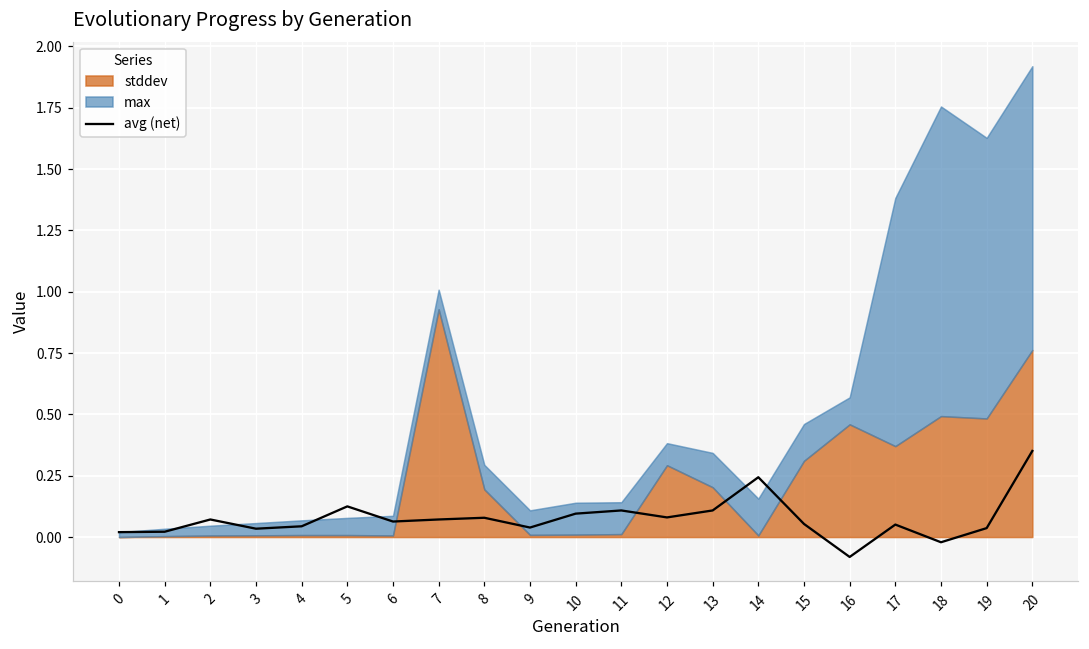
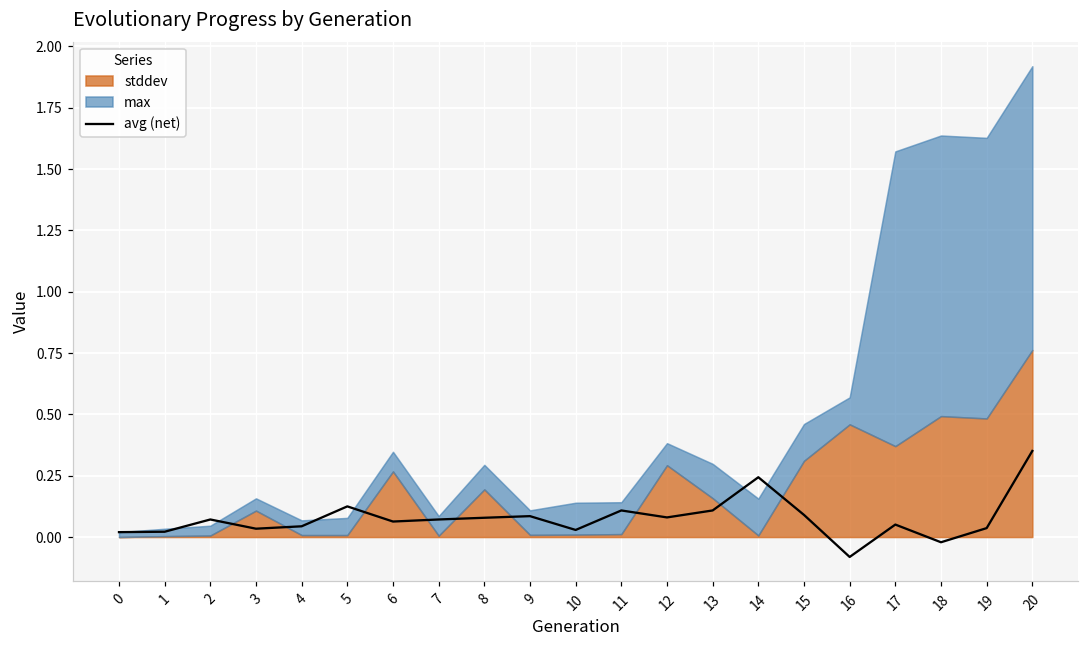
  {
    "stddev": {
      "0": 0.00,
-     "3": 0.01,
-     "6": 0.01,
-     "7": 0.93,
+     "3": 0.11,
+     "6": 0.27,
+     "7": 0.01,
      "8": 0.19,
      "11": 0.01,
      "12": 0.29,
-     "13": 0.20,
+     "13": 0.16,
      "15": 0.31,
      "16": 0.46,
      "17": 0.37,
      "18": 0.49,
      "19": 0.48,
      "20": 0.76
    },
    "avg (net)": {
      "1": 0.02,
      "2": 0.07,
      "3": 0.03,
      "4": 0.04,
      "5": 0.13,
      "6": 0.06,
      "7": 0.07,
      "8": 0.08,
-     "9": 0.04,
-     "10": 0.10,
+     "9": 0.09,
+     "10": 0.03,
      "11": 0.11,
      "12": 0.08,
      "13": 0.11,
      "14": 0.24,
-     "15": 0.05,
+     "15": 0.09,
      "16": -0.08,
      "17": 0.05,
      "18": -0.02,
      "19": 0.04,
      "20": 0.35
    },
    "max": {
      "1": 0.03,
      "2": 0.04,
      "3": 0.05,
      "4": 0.06,
      "5": 0.07,
      "6": 0.08,
      "7": 0.08,
      "8": 0.10,
      "9": 0.10,
      "10": 0.13,
      "11": 0.13,
      "12": 0.09,
      "13": 0.14,
      "14": 0.15,
      "15": 0.15,
      "16": 0.11,
-     "17": 1.01,
-     "18": 1.26,
+     "17": 1.20,
+     "18": 1.14,
      "19": 1.14,
      "20": 1.16
    }
  }
